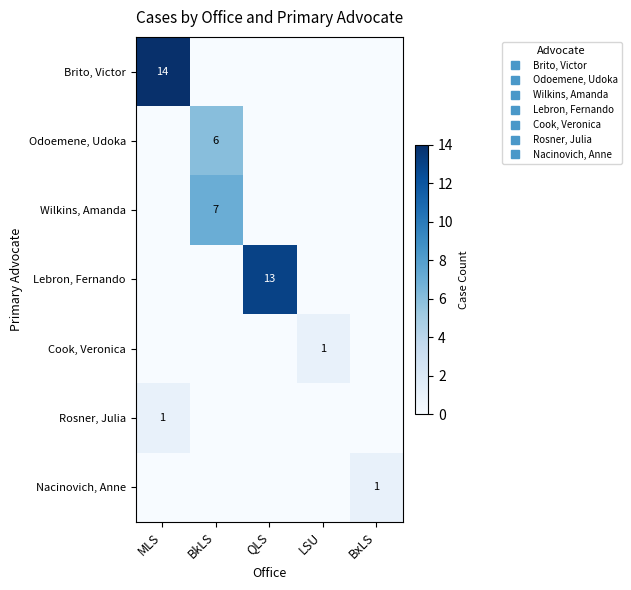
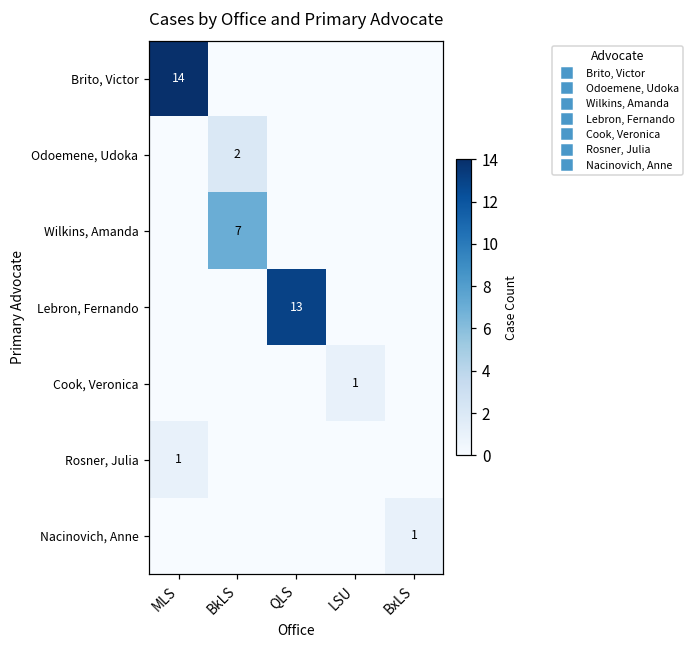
  {
    "Brito, Victor": {
      "MLS": 14
    },
    "Odoemene, Udoka": {
-     "BkLS": 6
+     "BkLS": 2
    },
    "Wilkins, Amanda": {
      "BkLS": 7
    },
    "Lebron, Fernando": {
      "QLS": 13
    },
    "Cook, Veronica": {
      "LSU": 1
    },
    "Rosner, Julia": {
      "MLS": 1
    },
    "Nacinovich, Anne": {
      "BxLS": 1
    }
  }
